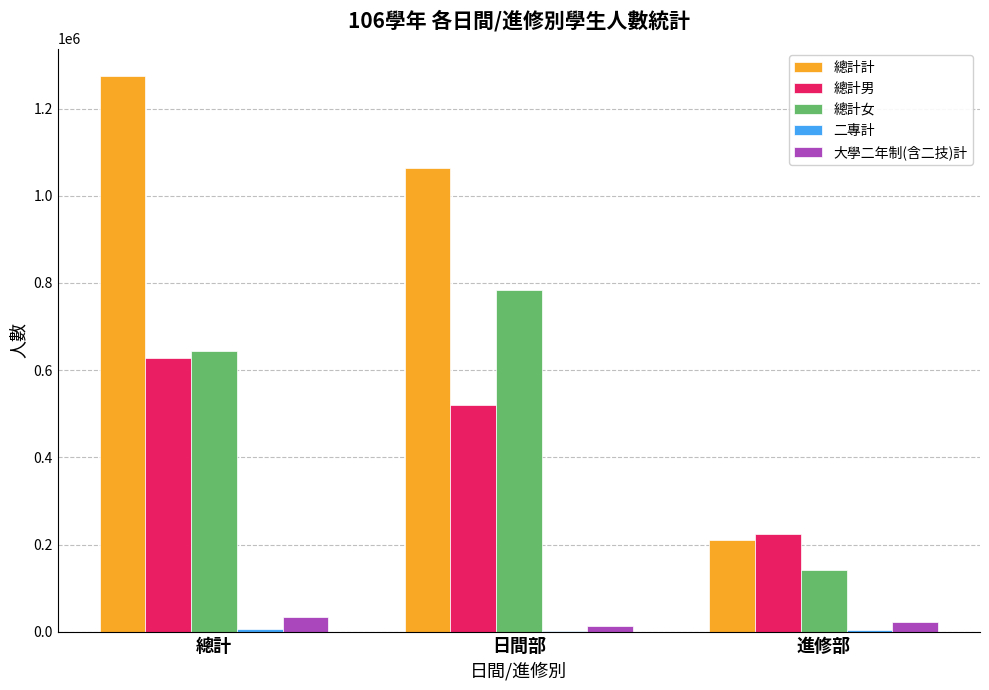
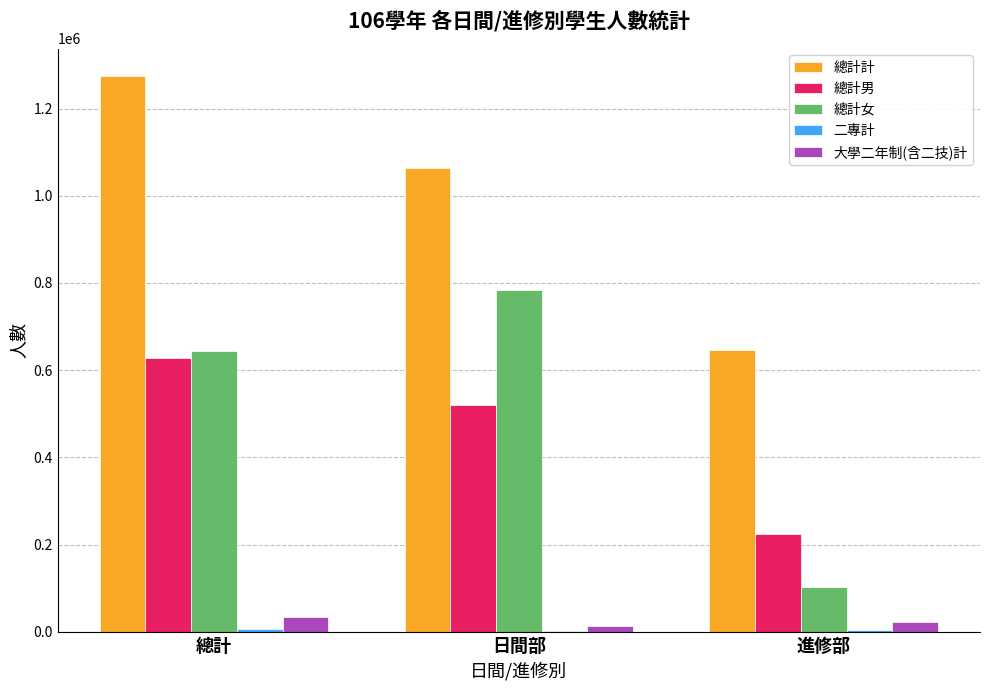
  {
    "總計計": {
      "總計": 1270000,
      "日間部": 1060000,
-     "進修部": 210000
+     "進修部": 650000
    },
    "總計男": {
      "總計": 630000,
      "日間部": 520000,
      "進修部": 220000
    },
    "總計女": {
      "總計": 640000,
      "日間部": 780000,
-     "進修部": 140000
+     "進修部": 100000
    },
    "二專計": {
      "總計": 10000
    },
    "大學二年制(含二技)計": {
      "總計": 40000,
      "日間部": 10000,
      "進修部": 20000
    }
  }
